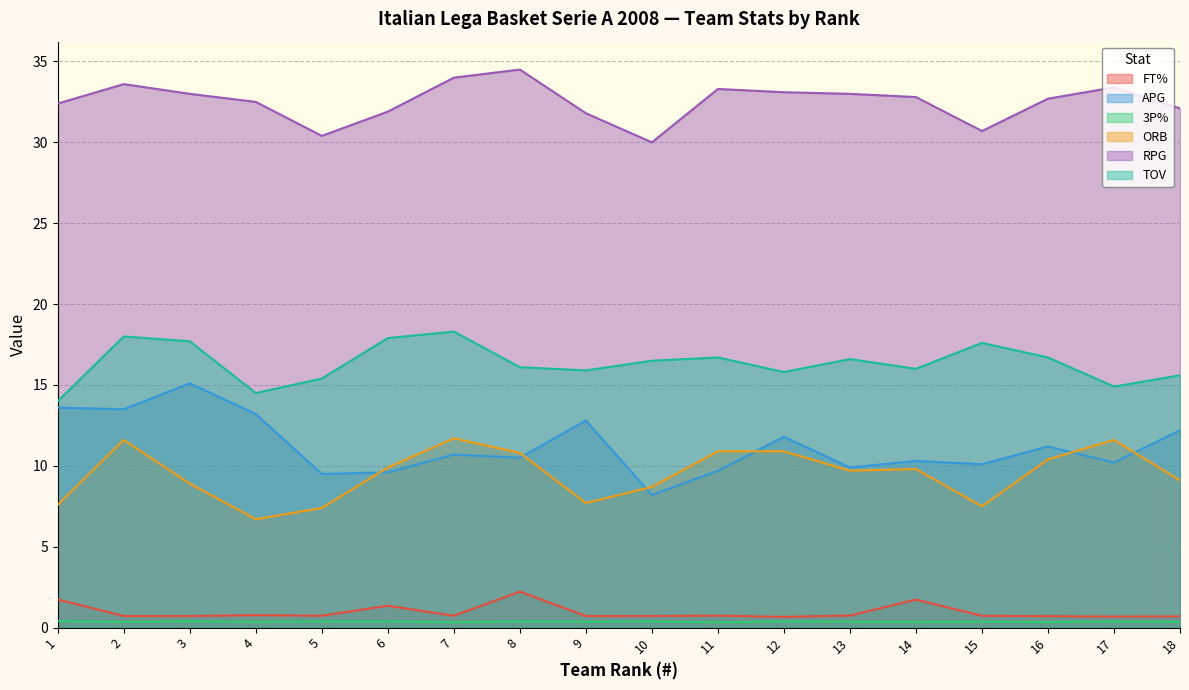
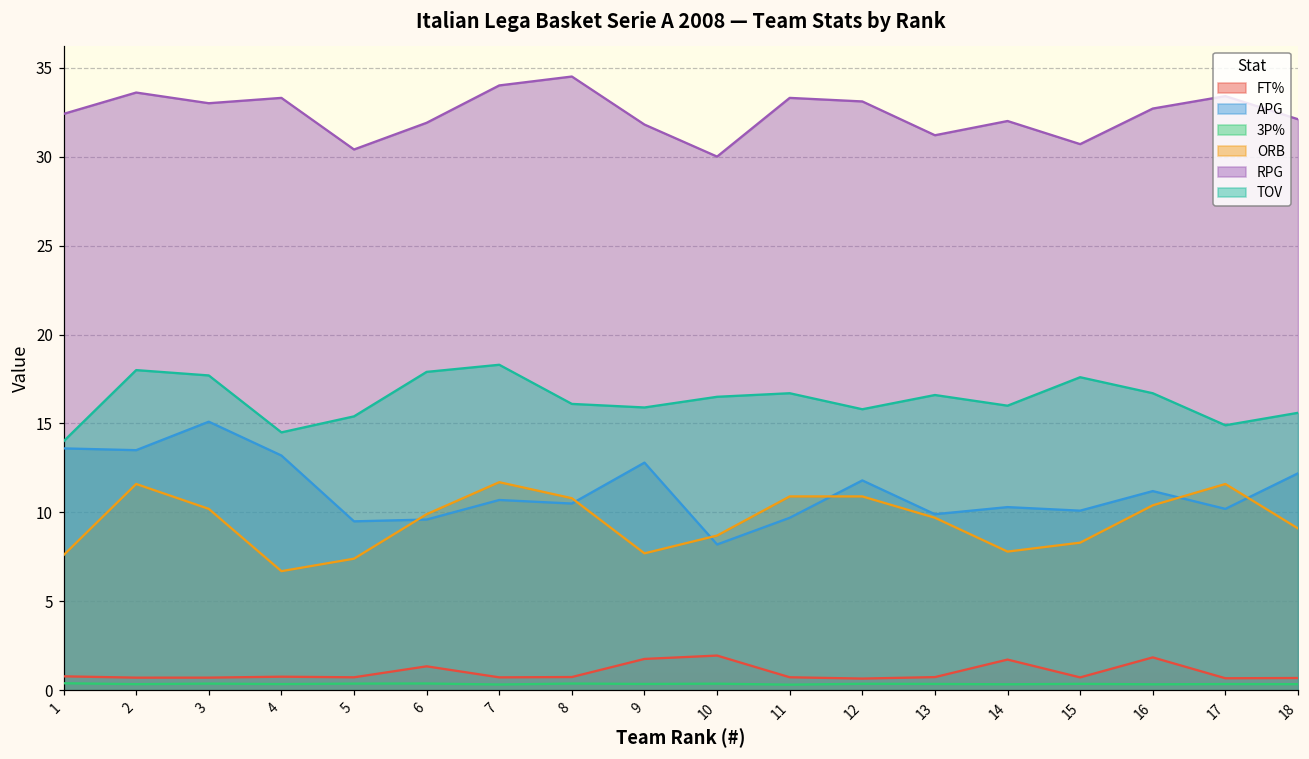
  {
    "FT%": {
-     "1": 1.7,
+     "1": 0.8,
      "2": 0.7,
      "3": 0.7,
      "4": 0.8,
      "5": 0.7,
      "6": 1.4,
      "7": 0.7,
-     "8": 2.2,
-     "9": 0.7,
-     "10": 0.7,
+     "8": 0.7,
+     "9": 1.8,
+     "10": 2.0,
      "11": 0.7,
      "12": 0.7,
      "13": 0.7,
      "14": 1.7,
      "15": 0.7,
-     "16": 0.7,
+     "16": 1.9,
      "17": 0.7,
      "18": 0.7
    },
    "ORB": {
      "1": 7.6,
      "2": 11.6,
-     "3": 8.9,
+     "3": 10.2,
      "4": 6.7,
      "5": 7.4,
      "6": 9.9,
      "7": 11.7,
      "8": 10.8,
      "9": 7.7,
      "10": 8.7,
      "11": 10.9,
      "12": 10.9,
      "13": 9.7,
-     "14": 9.8,
-     "15": 7.5,
+     "14": 7.8,
+     "15": 8.3,
      "16": 10.4,
      "17": 11.6,
      "18": 9.1
    },
    "RPG": {
      "1": 32.4,
      "2": 33.6,
      "3": 33.0,
-     "4": 32.5,
+     "4": 33.3,
      "5": 30.4,
      "6": 31.9,
      "7": 34.0,
      "8": 34.5,
      "9": 31.8,
      "10": 30.0,
      "11": 33.3,
      "12": 33.1,
-     "13": 33.0,
-     "14": 32.8,
+     "13": 31.2,
+     "14": 32.0,
      "15": 30.7,
      "16": 32.7,
      "18": 32.1
    }
  }
